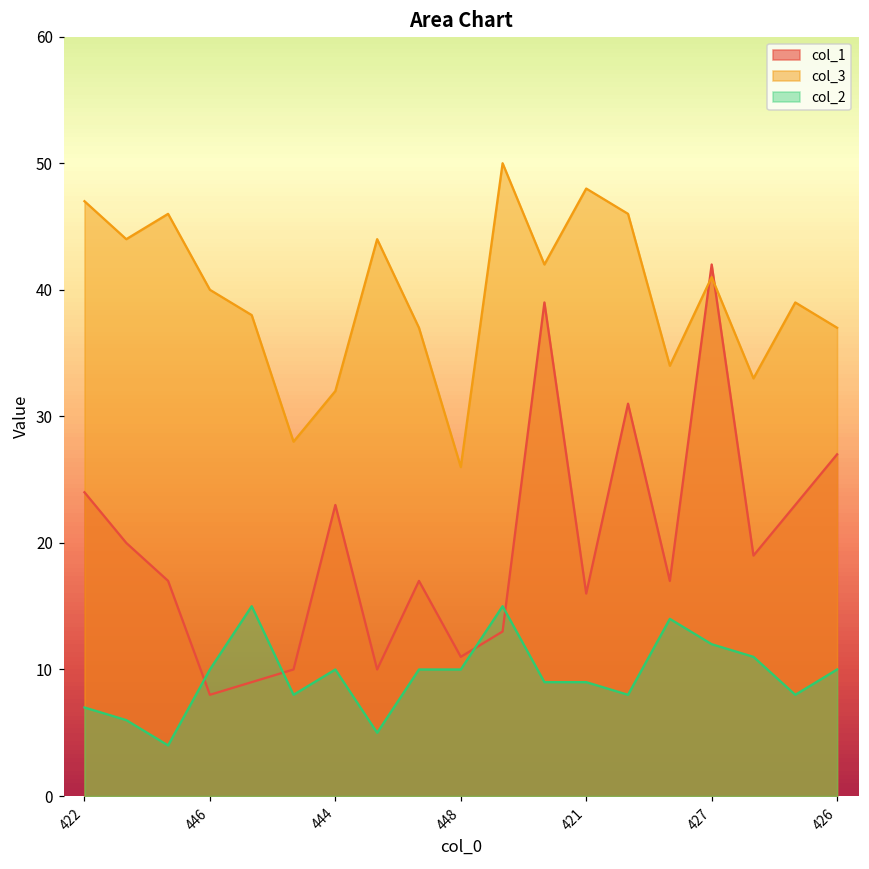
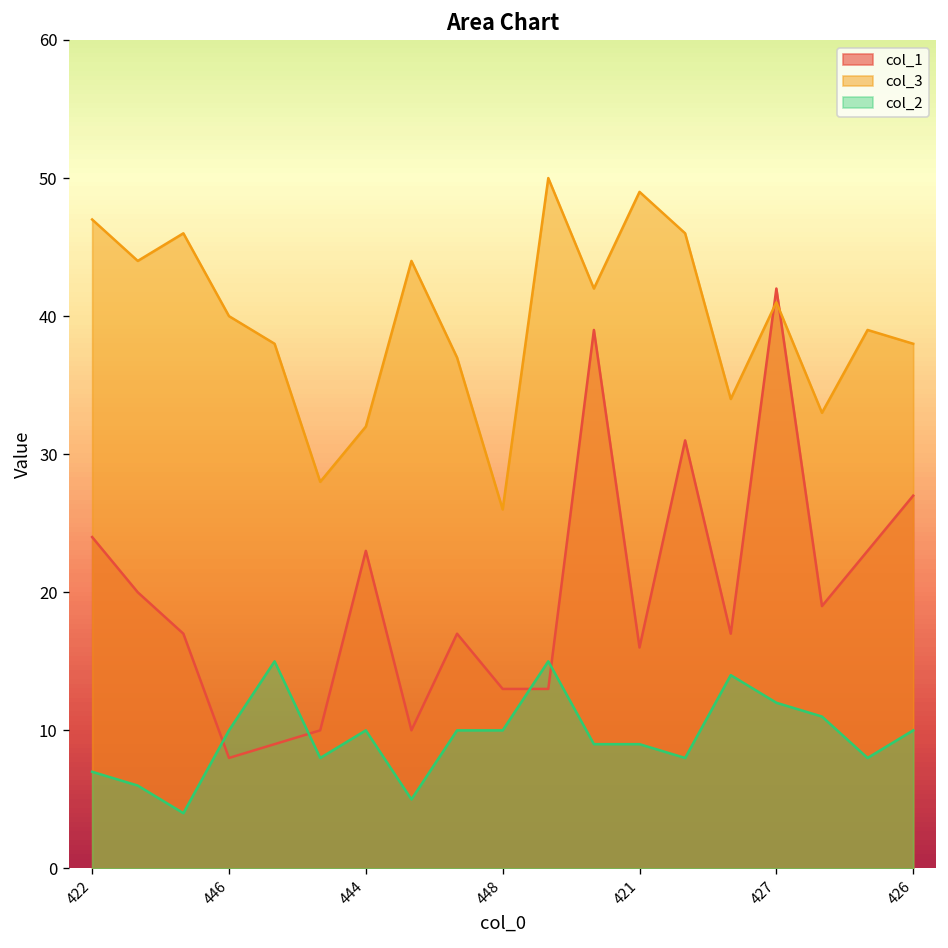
  {
    "col_1": {
      "422": 24,
      "446": 8,
      "444": 23,
-     "448": 11,
+     "448": 13,
      "421": 16,
      "427": 42,
      "426": 27
    },
    "col_3": {
      "422": 47,
      "446": 40,
      "444": 32,
      "448": 26,
-     "421": 48,
+     "421": 49,
      "427": 41,
-     "426": 37
+     "426": 38
    },
    "col_2": {
      "422": 7,
      "446": 10,
      "444": 10,
      "448": 10,
      "421": 9,
      "427": 12,
      "426": 10
    }
  }
